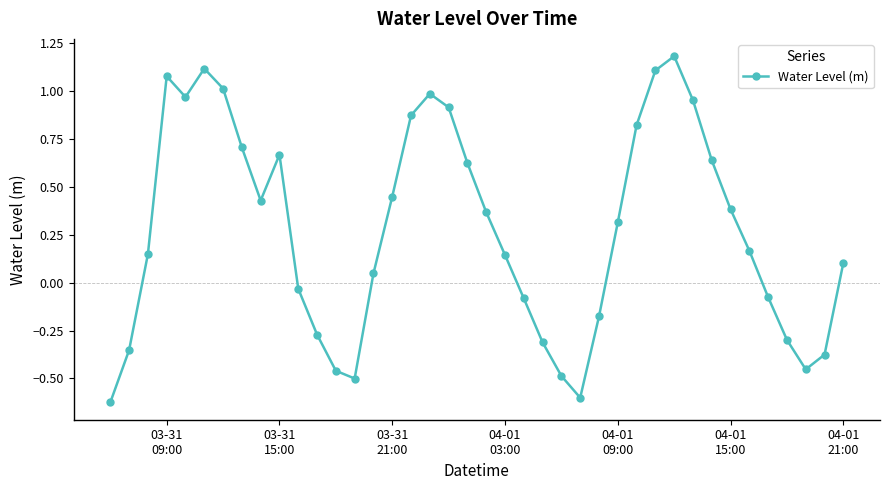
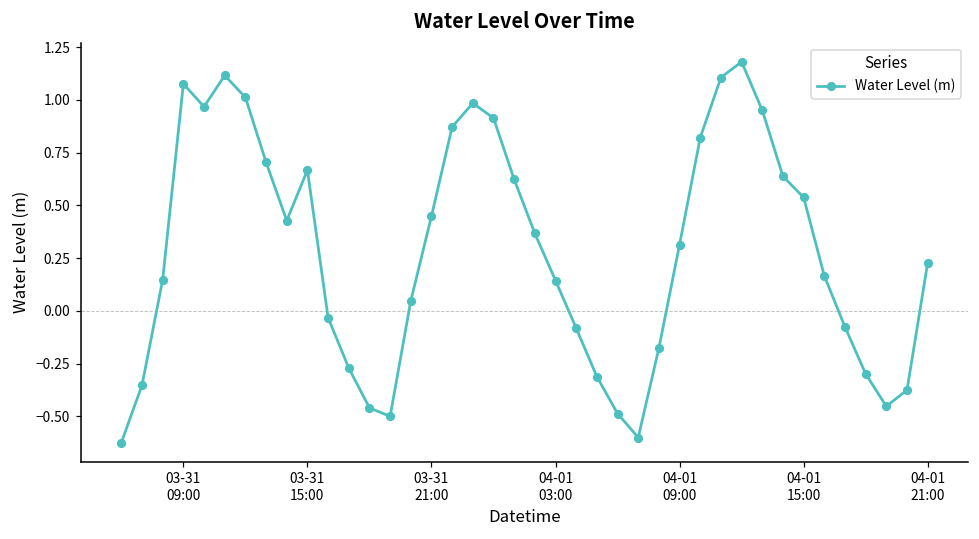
  {
    "03-31 09:00": 1.08,
    "03-31 15:00": 0.67,
    "03-31 21:00": 0.45,
    "04-01 03:00": 0.14,
    "04-01 09:00": 0.31,
-   "04-01 15:00": 0.38,
-   "04-01 21:00": 0.10
+   "04-01 15:00": 0.54,
+   "04-01 21:00": 0.23
  }
